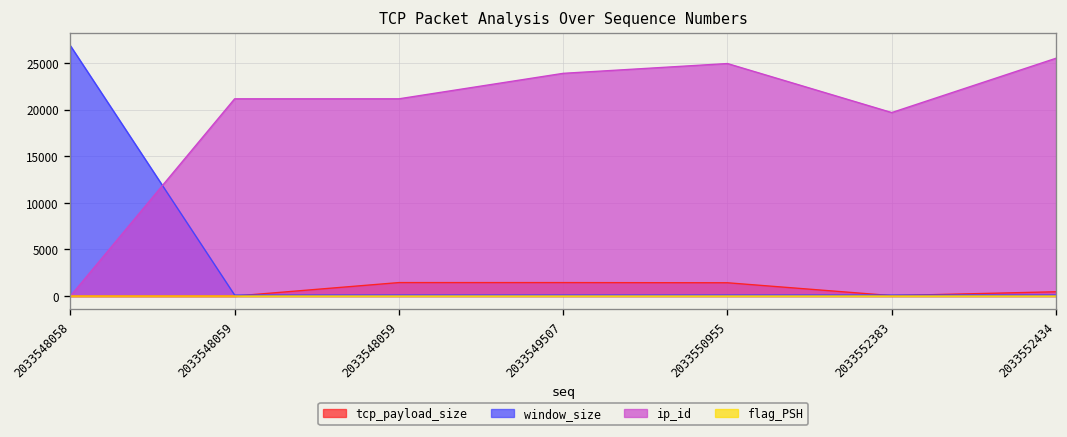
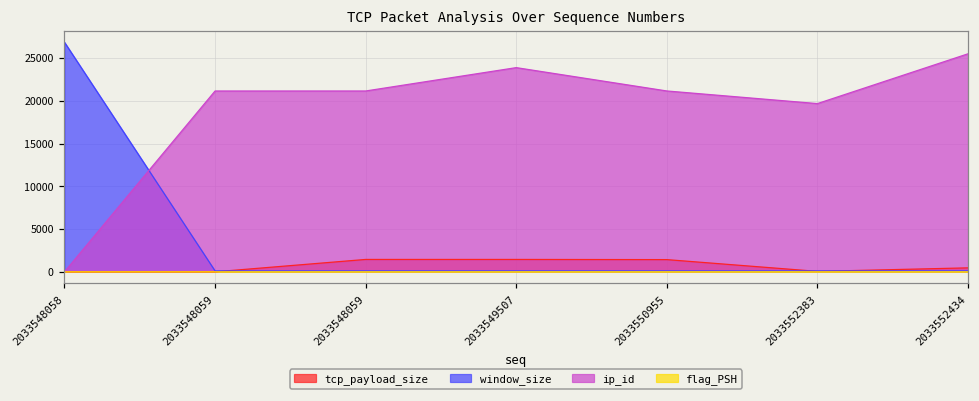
  {
    "tcp_payload_size": {
      "2033549507": 1000,
      "2033550955": 1000,
      "2033552434": 0
    },
    "window_size": {
      "2033548058": 27000
    },
    "ip_id": {
      "2033549507": 24000,
-     "2033550955": 25000,
+     "2033550955": 21000,
      "2033552383": 20000,
      "2033552434": 25000
    }
  }
